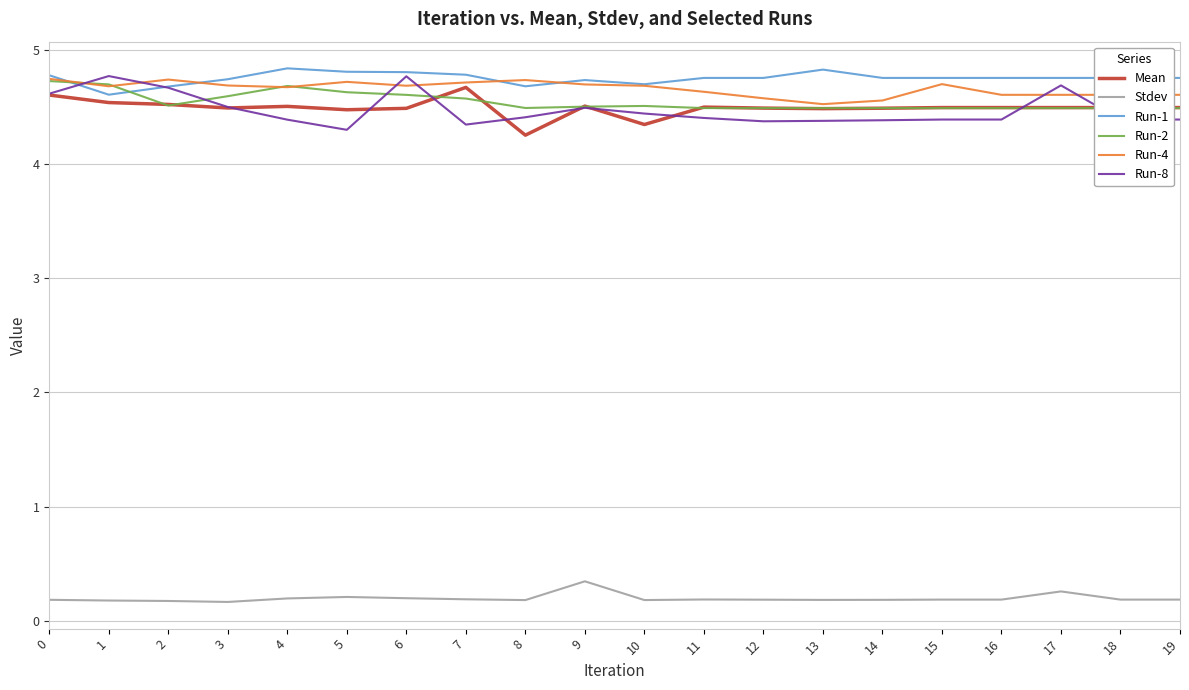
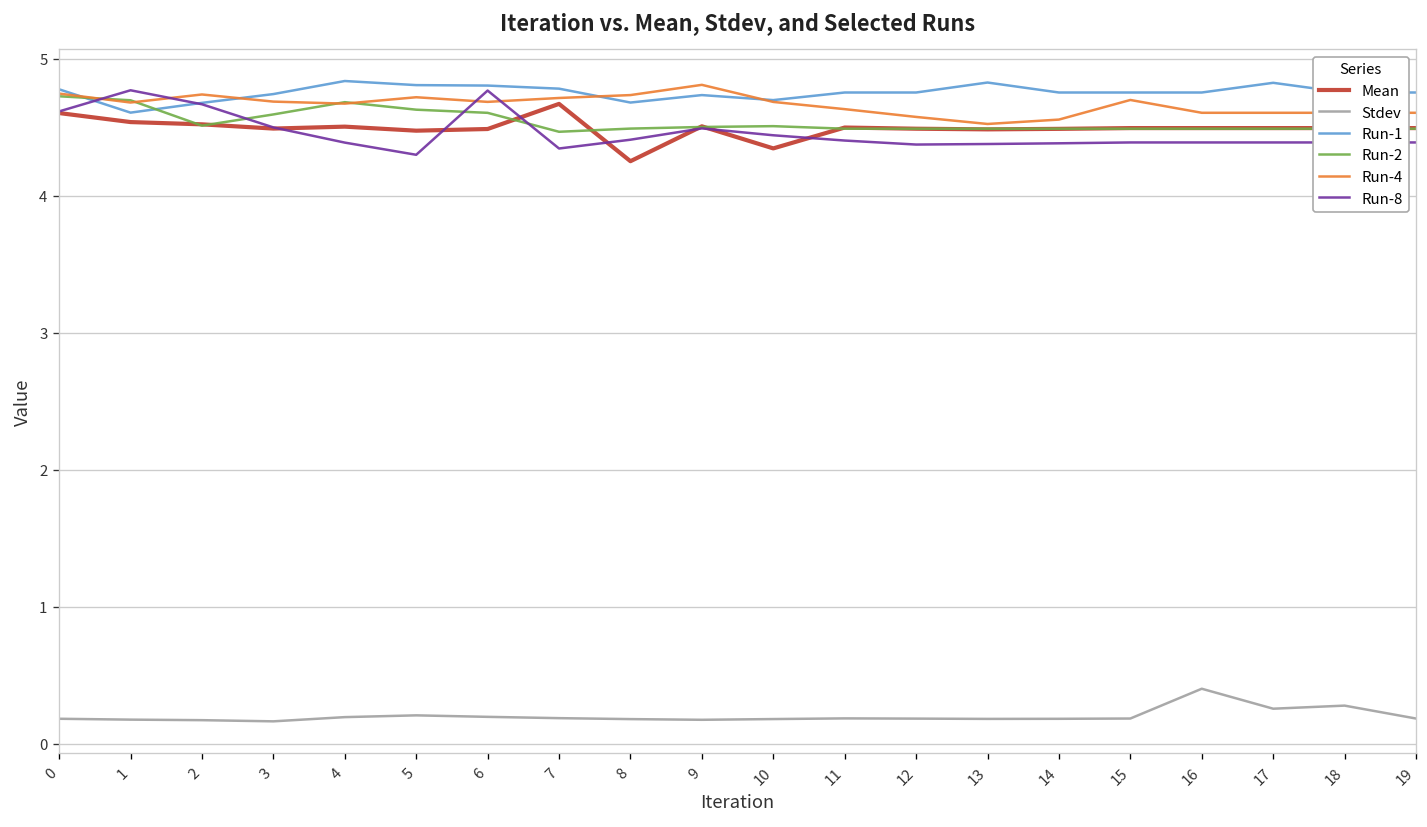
  {
    "Mean": {
      "1": 4.54,
      "4": 4.51,
      "5": 4.48,
      "6": 4.49,
      "7": 4.67,
      "8": 4.25,
      "10": 4.35
    },
    "Stdev": {
      "0": 0.18,
      "1": 0.18,
      "2": 0.17,
      "3": 0.16,
      "4": 0.19,
      "5": 0.21,
      "6": 0.20,
      "7": 0.19,
      "8": 0.18,
-     "9": 0.34,
+     "9": 0.18,
      "10": 0.18,
      "11": 0.19,
      "12": 0.18,
      "13": 0.18,
      "14": 0.18,
      "15": 0.18,
-     "16": 0.18,
+     "16": 0.40,
      "17": 0.26,
-     "18": 0.18,
+     "18": 0.28,
      "19": 0.18
    },
    "Run-1": {
      "0": 4.78,
      "1": 4.61,
      "3": 4.74,
      "4": 4.84,
      "5": 4.81,
      "6": 4.81,
      "7": 4.78,
      "8": 4.68,
      "9": 4.74,
      "11": 4.75,
      "12": 4.75,
      "13": 4.83,
      "14": 4.75,
      "15": 4.75,
      "16": 4.75,
-     "17": 4.75,
+     "17": 4.83,
      "19": 4.75
    },
    "Run-2": {
      "3": 4.59,
      "5": 4.63,
      "6": 4.61,
-     "7": 4.57,
+     "7": 4.47,
      "8": 4.49,
      "10": 4.51
    },
    "Run-4": {
      "2": 4.74,
      "3": 4.69,
      "5": 4.72,
      "6": 4.69,
      "7": 4.71,
      "8": 4.74,
-     "9": 4.70,
+     "9": 4.81,
      "11": 4.63,
      "12": 4.58,
      "13": 4.52,
      "14": 4.56,
      "15": 4.70,
      "16": 4.61,
      "17": 4.61,
      "19": 4.61
    },
    "Run-8": {
      "1": 4.77,
      "4": 4.39,
      "5": 4.30,
      "6": 4.77,
      "7": 4.35,
      "8": 4.41,
      "10": 4.44,
      "11": 4.40,
      "12": 4.37,
      "13": 4.38,
      "14": 4.38,
      "15": 4.39,
      "16": 4.39,
-     "17": 4.69,
+     "17": 4.39,
      "19": 4.39
    }
  }
